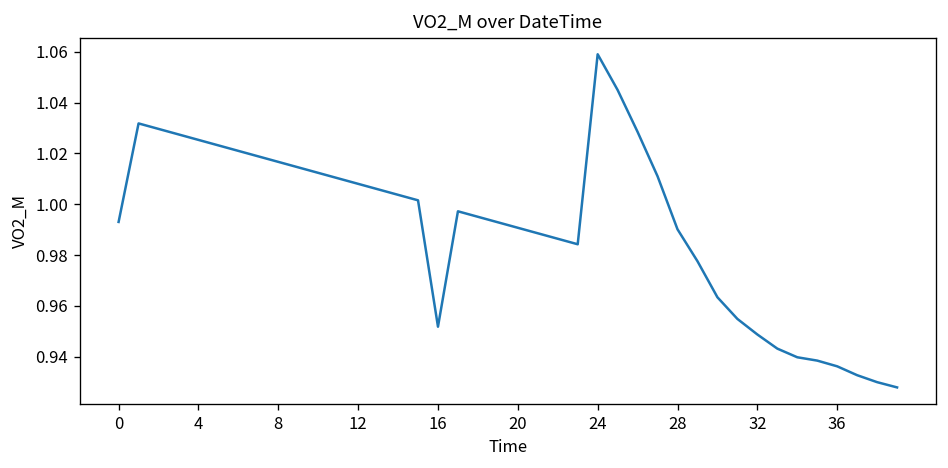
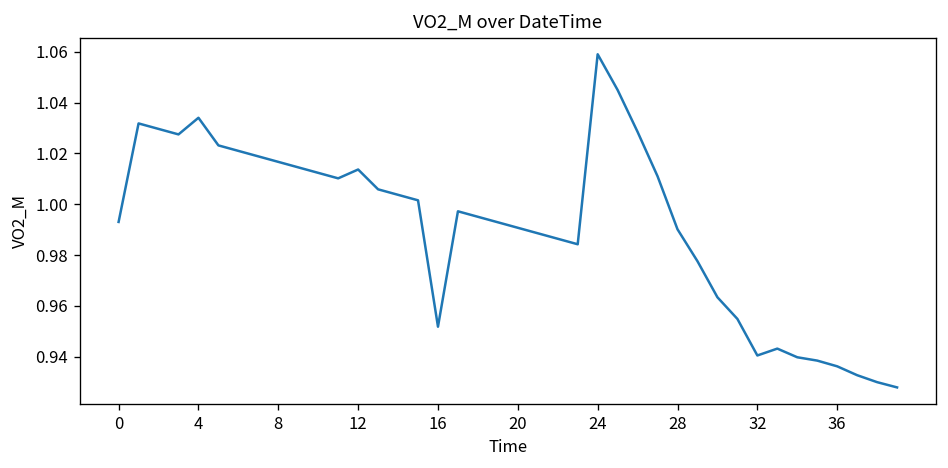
  {
    "0": 0.993,
-   "4": 1.025,
+   "4": 1.034,
    "8": 1.017,
-   "12": 1.008,
+   "12": 1.014,
    "16": 0.952,
    "20": 0.991,
    "24": 1.059,
    "28": 0.990,
-   "32": 0.949,
+   "32": 0.941,
    "36": 0.936
  }
